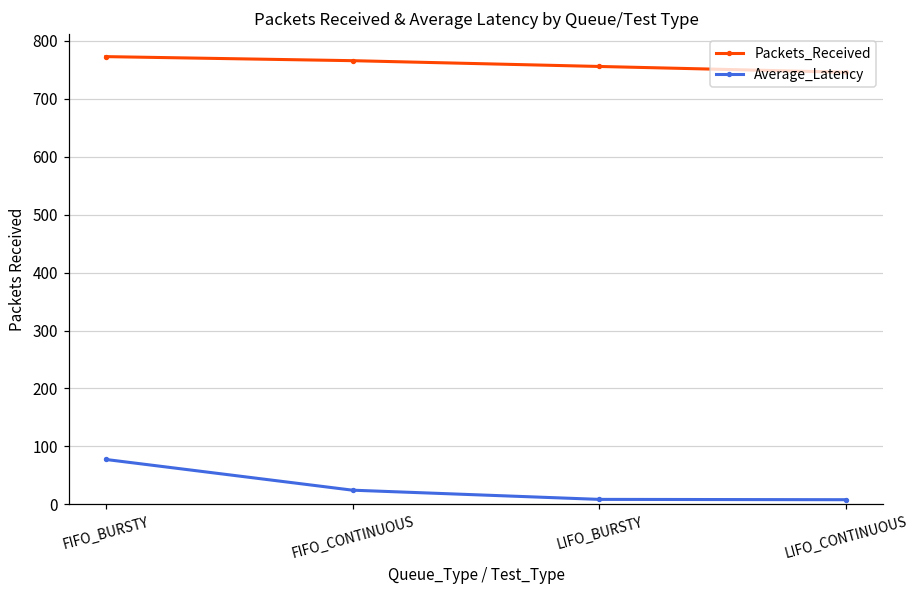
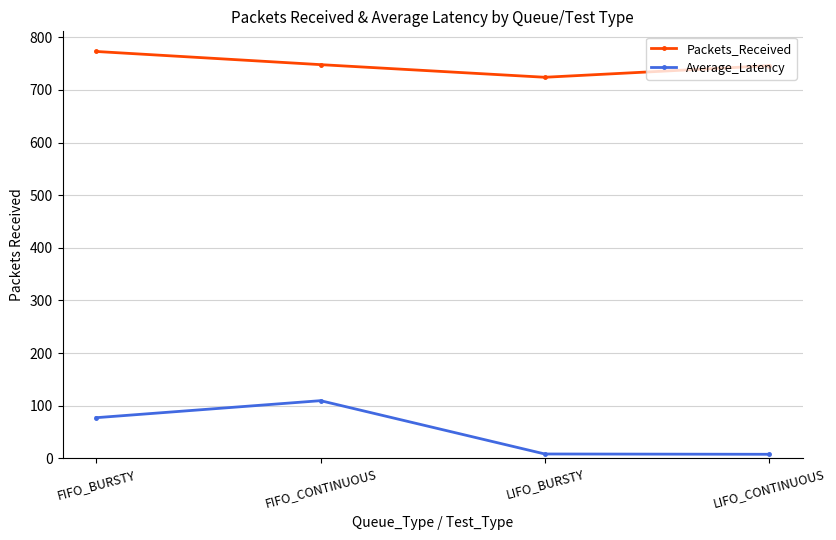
  {
    "Packets_Received": {
      "FIFO_BURSTY": 770,
-     "FIFO_CONTINUOUS": 770,
-     "LIFO_BURSTY": 760
+     "FIFO_CONTINUOUS": 750,
+     "LIFO_BURSTY": 720
    },
    "Average_Latency": {
      "FIFO_BURSTY": 80,
-     "FIFO_CONTINUOUS": 20,
+     "FIFO_CONTINUOUS": 110,
      "LIFO_BURSTY": 10,
      "LIFO_CONTINUOUS": 10
    }
  }
